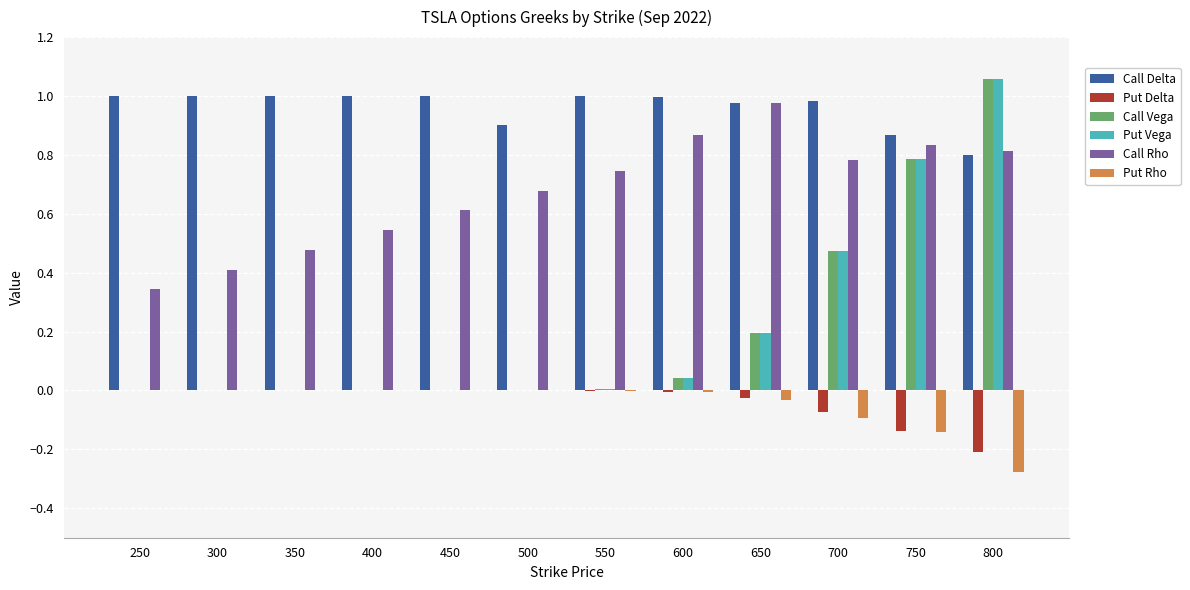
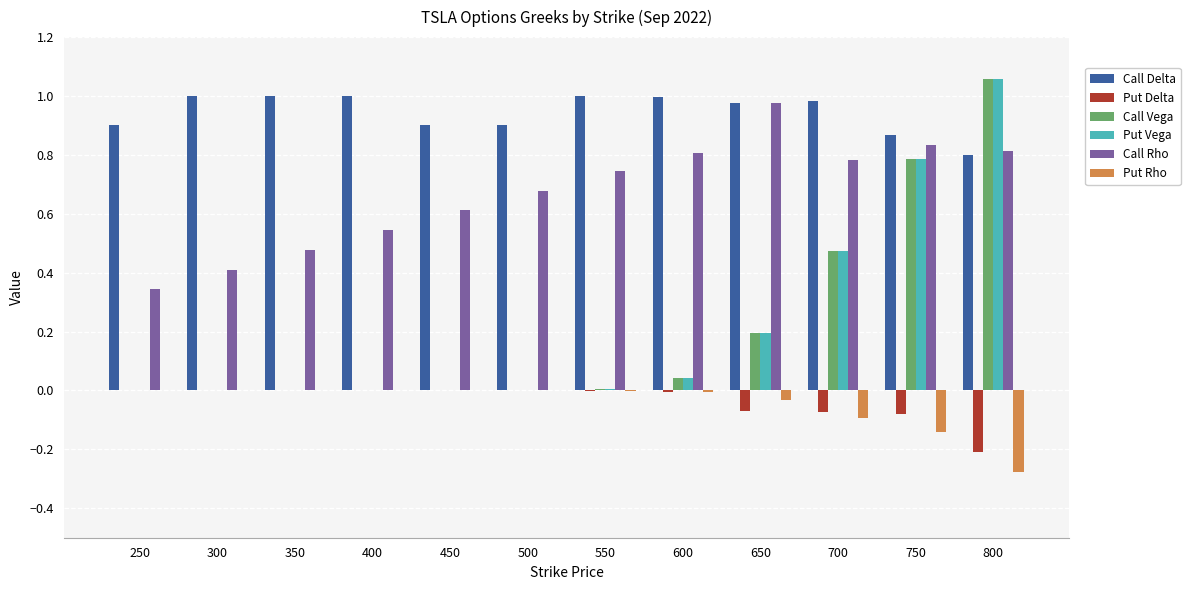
  {
    "Call Delta": {
-     "250": 1.0,
+     "250": 0.9,
      "300": 1.0,
      "350": 1.0,
      "400": 1.0,
-     "450": 1.0,
+     "450": 0.9,
      "500": 0.9,
      "550": 1.0,
      "600": 1.0,
      "650": 0.98,
      "700": 0.98,
      "750": 0.87,
      "800": 0.8
    },
    "Put Delta": {
      "250": 0.00,
      "300": 0.00,
      "350": 0.00,
      "400": 0.00,
      "450": 0.00,
      "500": 0.00,
-     "650": -0.02,
+     "650": -0.07,
      "700": -0.07,
-     "750": -0.14,
+     "750": -0.08,
      "800": -0.21
    },
    "Call Vega": {
      "250": 0.00,
      "300": 0.00,
      "350": 0.00,
      "400": 0.00,
      "450": 0.00,
      "600": 0.04,
      "650": 0.20,
      "700": 0.47,
      "750": 0.79,
      "800": 1.06
    },
    "Put Vega": {
      "250": 0.00,
      "300": 0.00,
      "350": 0.00,
      "400": 0.00,
      "450": 0.00,
      "600": 0.04,
      "650": 0.20,
      "700": 0.47,
      "750": 0.79,
      "800": 1.06
    },
    "Call Rho": {
      "250": 0.34,
      "300": 0.41,
      "350": 0.48,
      "400": 0.54,
      "450": 0.61,
      "500": 0.68,
      "550": 0.74,
-     "600": 0.87,
+     "600": 0.81,
      "650": 0.97,
      "700": 0.78,
      "750": 0.83,
      "800": 0.81
    },
    "Put Rho": {
      "250": 0.00,
      "300": 0.00,
      "350": 0.00,
      "400": 0.00,
      "450": 0.00,
      "500": 0.00,
      "650": -0.03,
      "700": -0.09,
      "750": -0.14,
      "800": -0.28
    }
  }
